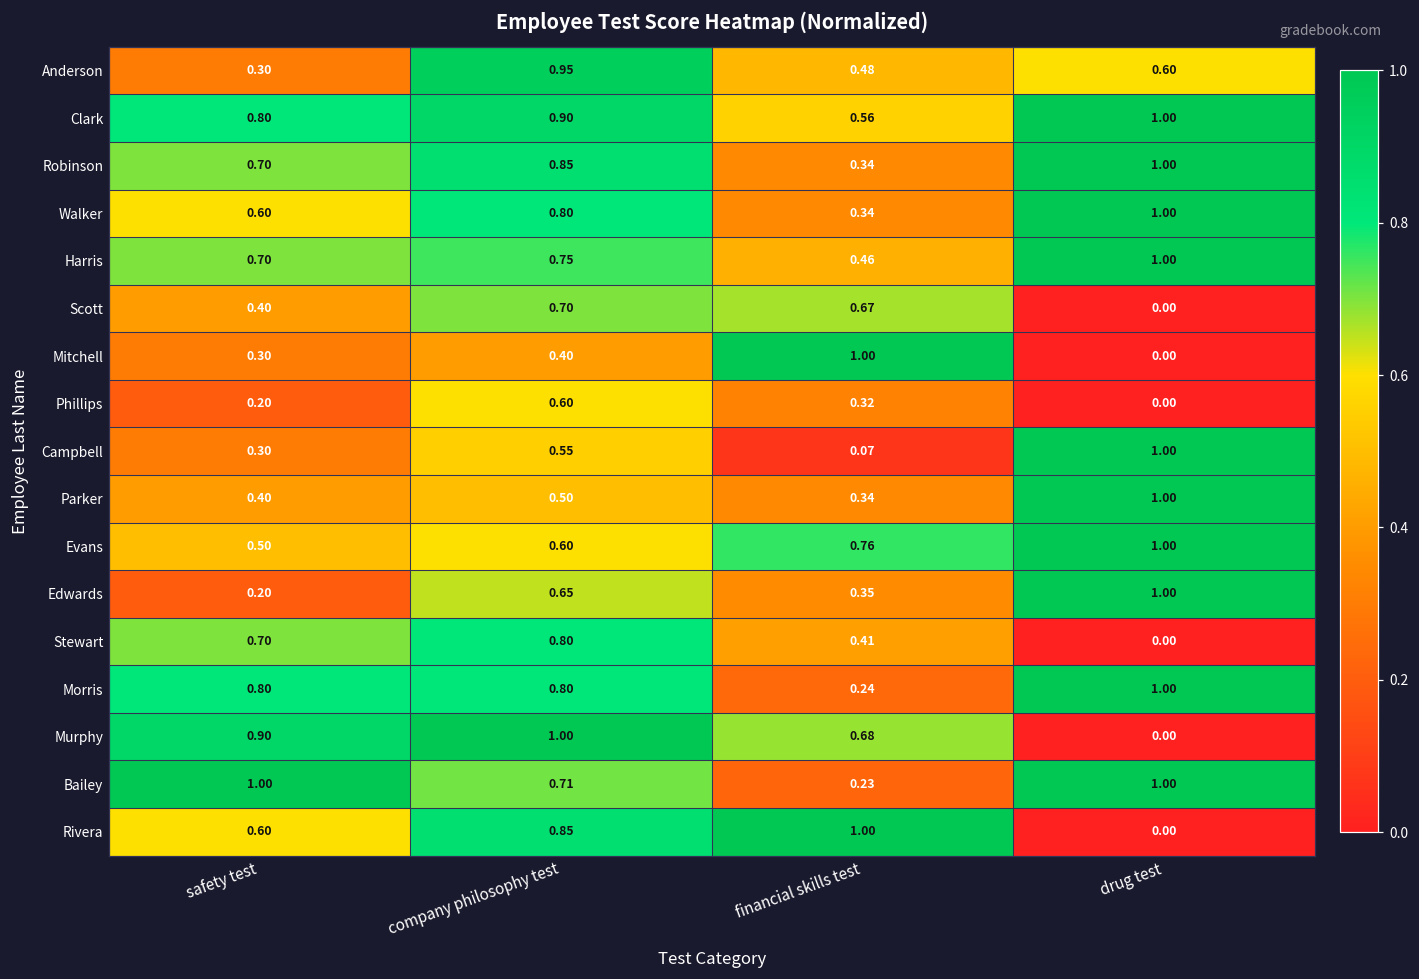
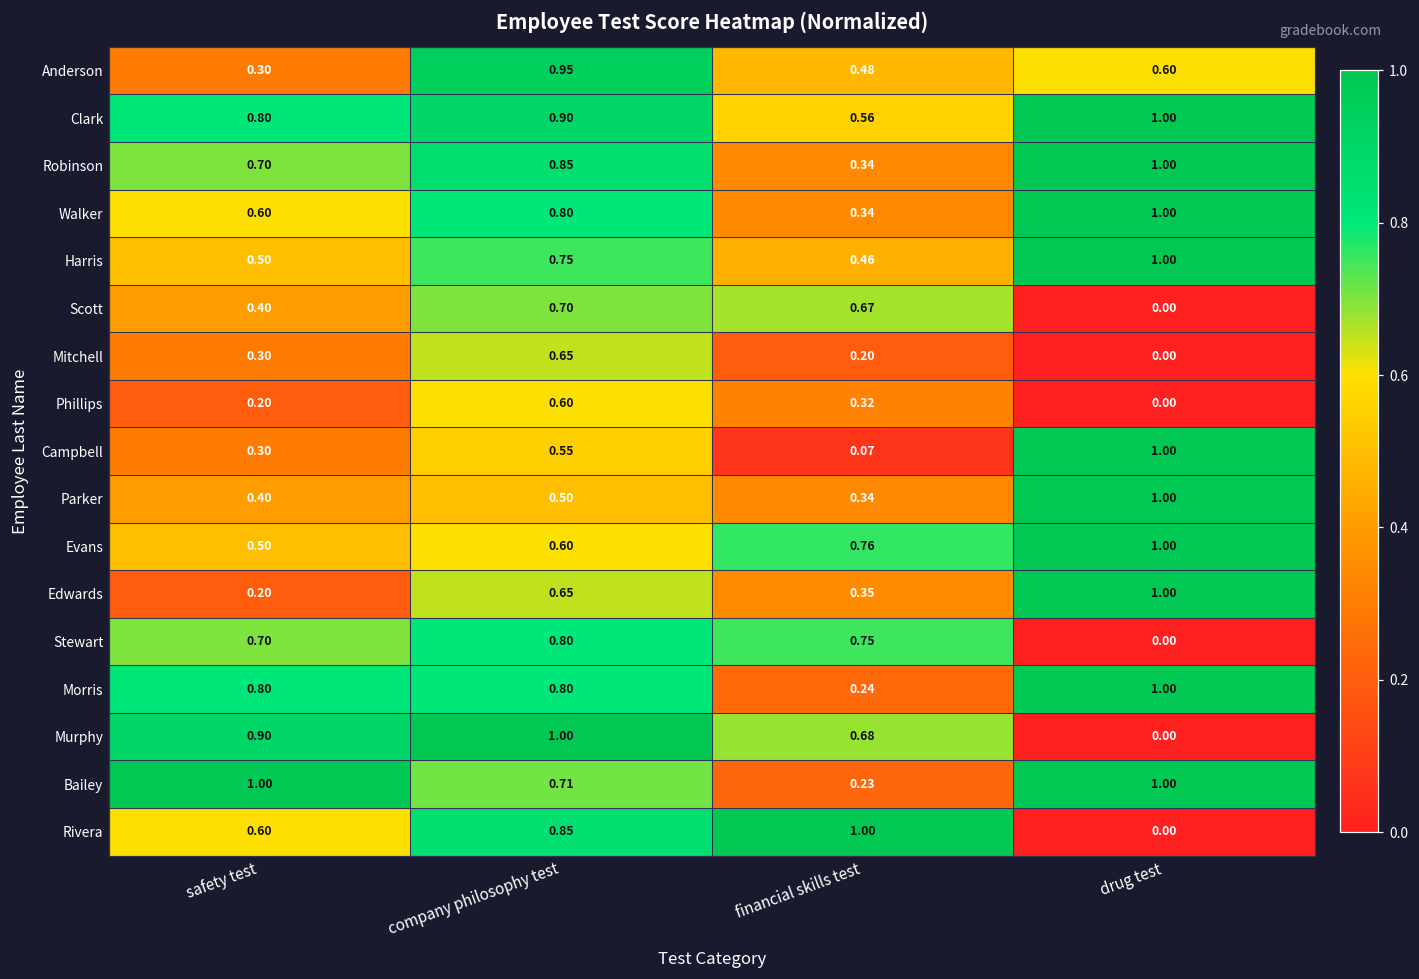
  {
    "Anderson": {
      "safety test": 0.30,
      "company philosophy test": 0.95,
      "financial skills test": 0.48,
      "drug test": 0.60
    },
    "Clark": {
      "safety test": 0.80,
      "company philosophy test": 0.90,
      "financial skills test": 0.56,
      "drug test": 1.00
    },
    "Robinson": {
      "safety test": 0.70,
      "company philosophy test": 0.85,
      "financial skills test": 0.34,
      "drug test": 1.00
    },
    "Walker": {
      "safety test": 0.60,
      "company philosophy test": 0.80,
      "financial skills test": 0.34,
      "drug test": 1.00
    },
    "Harris": {
-     "safety test": 0.70,
+     "safety test": 0.50,
      "company philosophy test": 0.75,
      "financial skills test": 0.46,
      "drug test": 1.00
    },
    "Scott": {
      "safety test": 0.40,
      "company philosophy test": 0.70,
      "financial skills test": 0.67,
      "drug test": 0.00
    },
    "Mitchell": {
      "safety test": 0.30,
-     "company philosophy test": 0.40,
-     "financial skills test": 1.00,
+     "company philosophy test": 0.65,
+     "financial skills test": 0.20,
      "drug test": 0.00
    },
    "Phillips": {
      "safety test": 0.20,
      "company philosophy test": 0.60,
      "financial skills test": 0.32,
      "drug test": 0.00
    },
    "Campbell": {
      "safety test": 0.30,
      "company philosophy test": 0.55,
      "financial skills test": 0.07,
      "drug test": 1.00
    },
    "Parker": {
      "safety test": 0.40,
      "company philosophy test": 0.50,
      "financial skills test": 0.34,
      "drug test": 1.00
    },
    "Evans": {
      "safety test": 0.50,
      "company philosophy test": 0.60,
      "financial skills test": 0.76,
      "drug test": 1.00
    },
    "Edwards": {
      "safety test": 0.20,
      "company philosophy test": 0.65,
      "financial skills test": 0.35,
      "drug test": 1.00
    },
    "Stewart": {
      "safety test": 0.70,
      "company philosophy test": 0.80,
-     "financial skills test": 0.41,
+     "financial skills test": 0.75,
      "drug test": 0.00
    },
    "Morris": {
      "safety test": 0.80,
      "company philosophy test": 0.80,
      "financial skills test": 0.24,
      "drug test": 1.00
    },
    "Murphy": {
      "safety test": 0.90,
      "company philosophy test": 1.00,
      "financial skills test": 0.68,
      "drug test": 0.00
    },
    "Bailey": {
      "safety test": 1.00,
      "company philosophy test": 0.71,
      "financial skills test": 0.23,
      "drug test": 1.00
    },
    "Rivera": {
      "safety test": 0.60,
      "company philosophy test": 0.85,
      "financial skills test": 1.00,
      "drug test": 0.00
    }
  }
